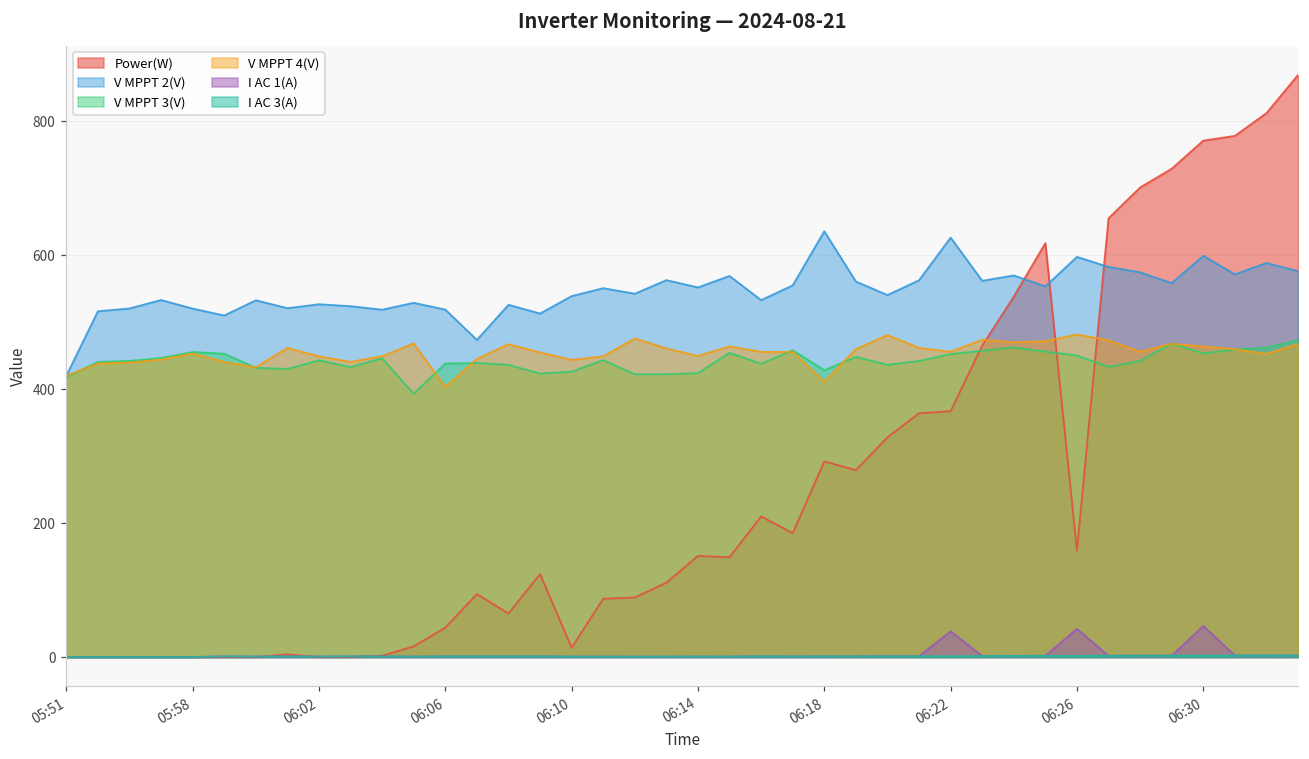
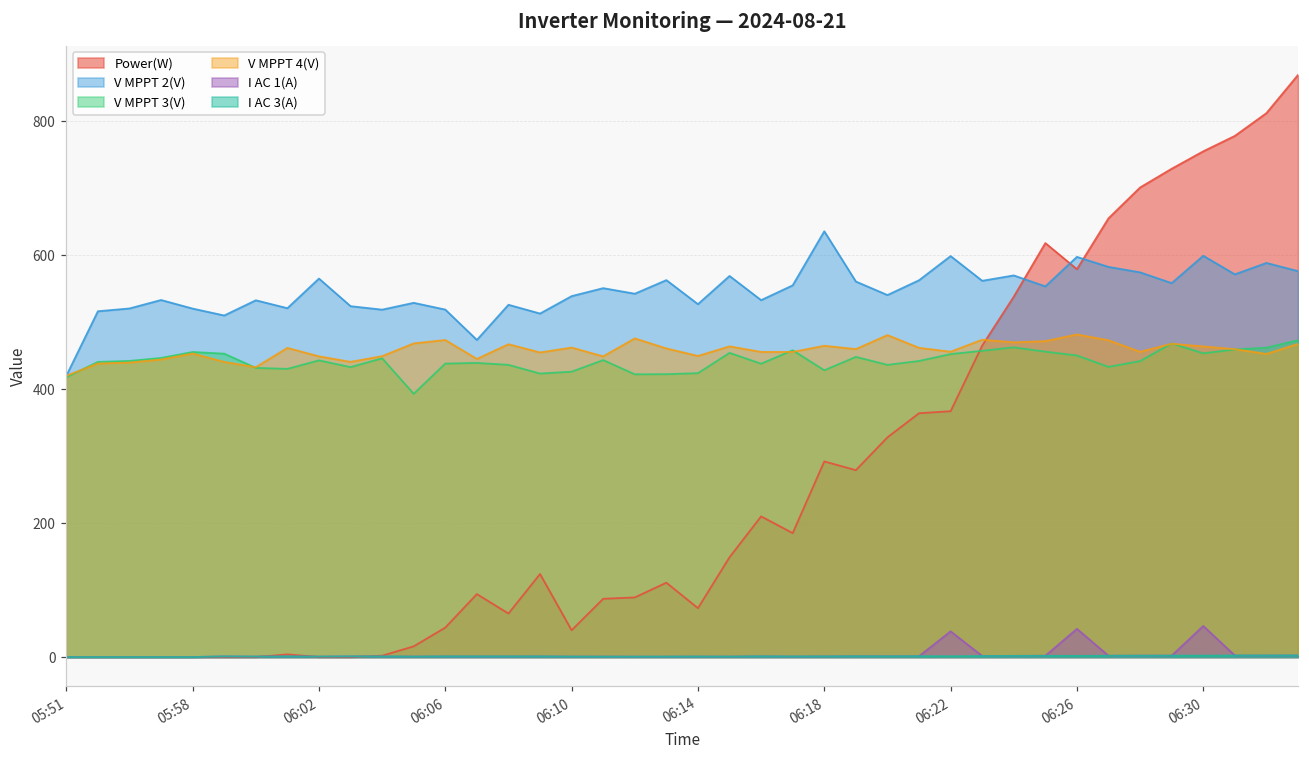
  {
    "Power(W)": {
      "06:06": 40,
-     "06:10": 10,
-     "06:14": 150,
+     "06:10": 40,
+     "06:14": 70,
      "06:18": 290,
      "06:22": 370,
-     "06:26": 160,
-     "06:30": 770
+     "06:26": 580,
+     "06:30": 760
    },
    "V MPPT 2(V)": {
      "05:58": 520,
-     "06:02": 530,
+     "06:02": 570,
      "06:06": 520,
      "06:10": 540,
-     "06:14": 550,
+     "06:14": 530,
      "06:18": 640,
-     "06:22": 630,
+     "06:22": 600,
      "06:26": 600,
      "06:30": 600
    },
    "V MPPT 4(V)": {
      "06:02": 450,
-     "06:06": 400,
-     "06:10": 440,
+     "06:06": 470,
+     "06:10": 460,
      "06:14": 450,
-     "06:18": 410,
+     "06:18": 460,
      "06:26": 480,
      "06:30": 460
    },
    "I AC 1(A)": {
      "06:22": 40,
      "06:26": 40,
      "06:30": 50
    }
  }
